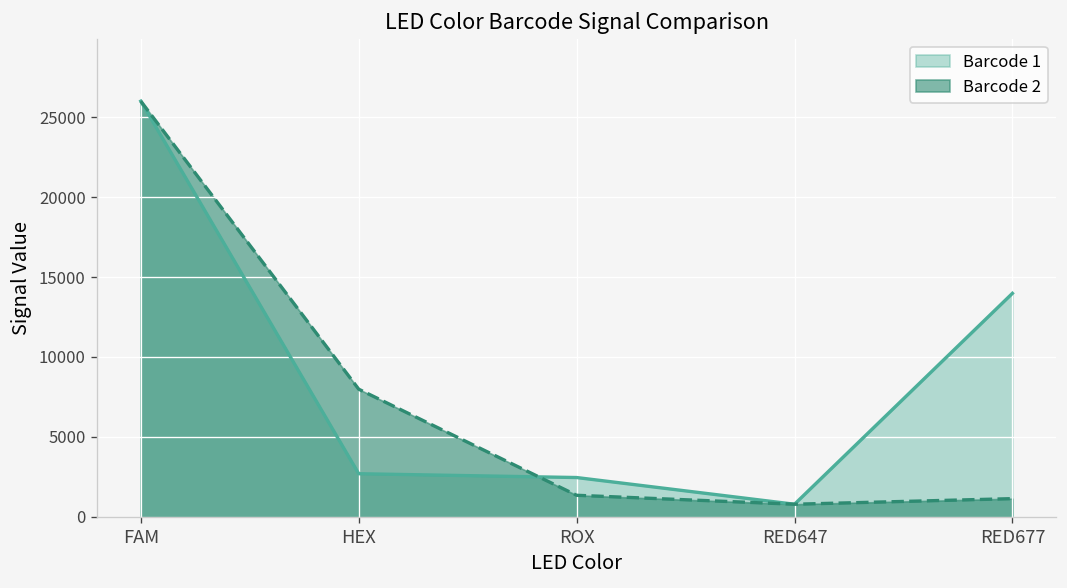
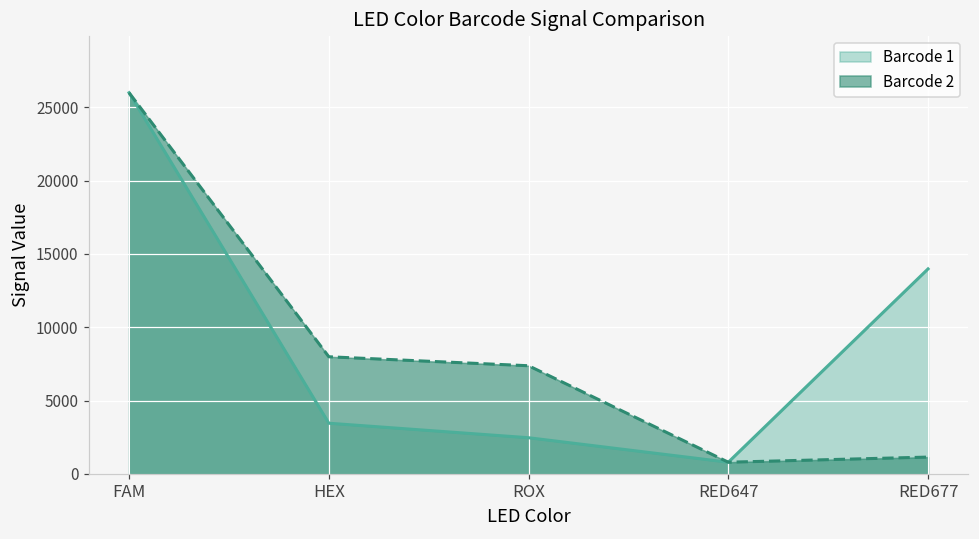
  {
    "Barcode 1": {
-     "HEX": 2700,
+     "HEX": 3500,
      "ROX": 2500,
      "RED677": 14000
    },
    "Barcode 2": {
      "HEX": 8000,
-     "ROX": 1400,
+     "ROX": 7400,
      "RED677": 1100
    }
  }
